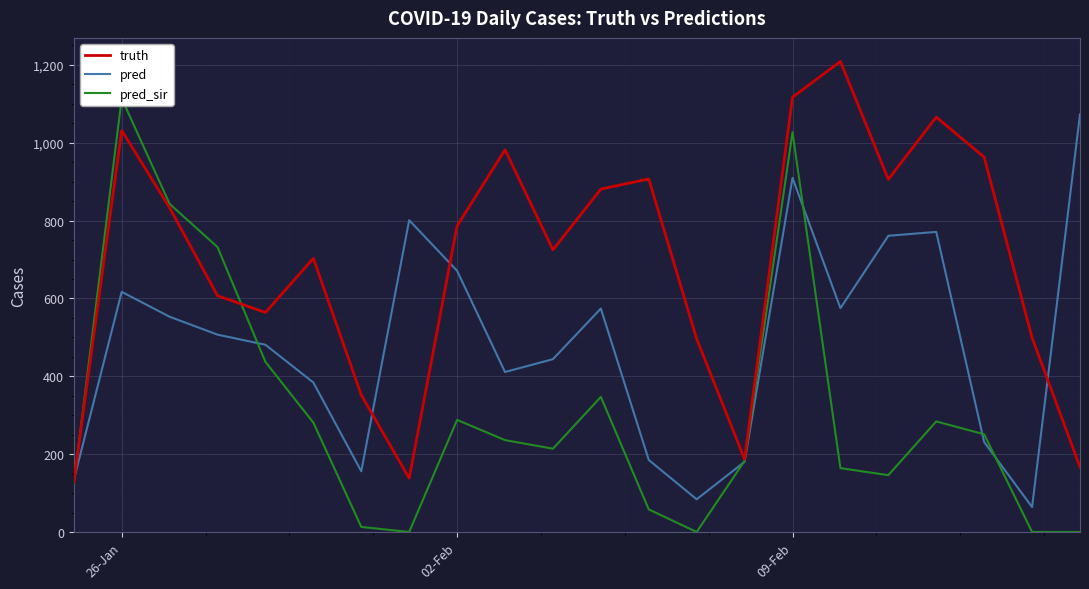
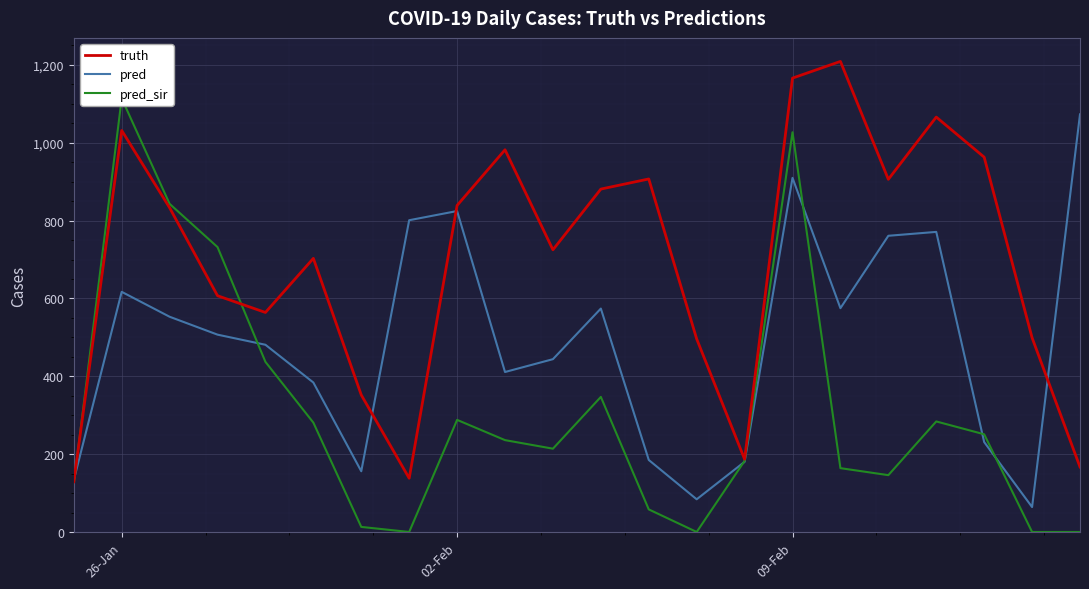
  {
    "truth": {
      "26-Jan": "1,030",
-     "02-Feb": "790",
-     "09-Feb": "1,120"
+     "02-Feb": "840",
+     "09-Feb": "1,170"
    },
    "pred": {
      "26-Jan": "620",
-     "02-Feb": "670",
+     "02-Feb": "820",
      "09-Feb": "910"
    },
    "pred_sir": {
      "02-Feb": "290",
      "09-Feb": "1,030"
    }
  }
